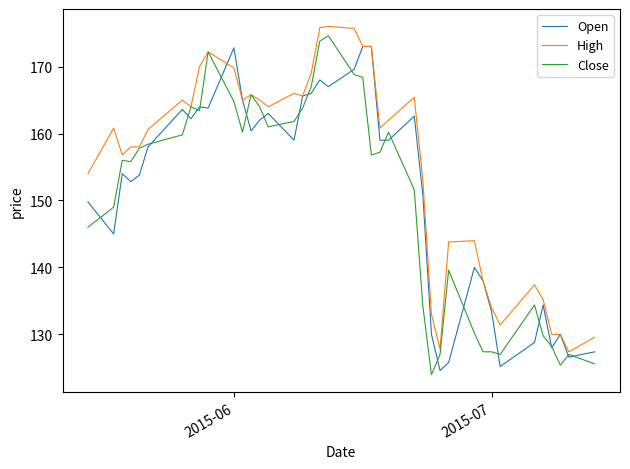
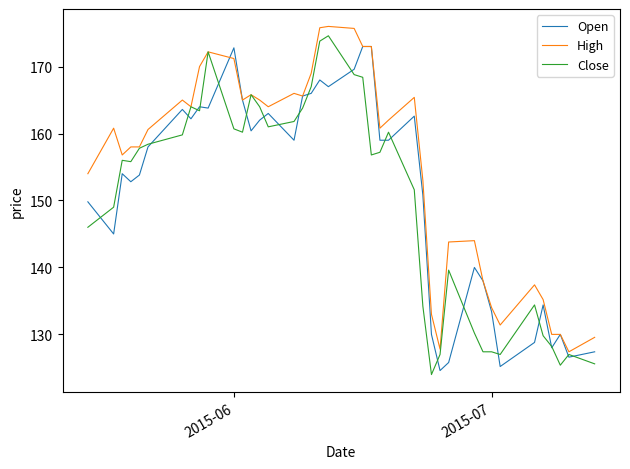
  {
    "Open": {
      "2015-06": 173,
      "2015-07": 133
    },
    "High": {
-     "2015-06": 170,
+     "2015-06": 171,
      "2015-07": 134
    },
    "Close": {
-     "2015-06": 165,
+     "2015-06": 161,
      "2015-07": 127
    }
  }
